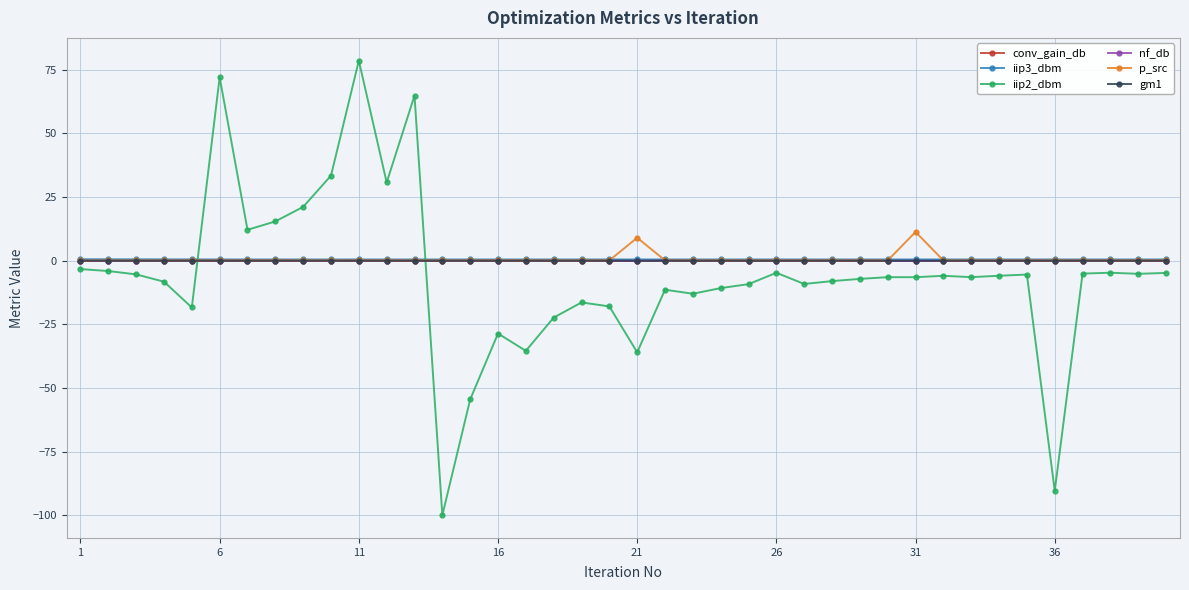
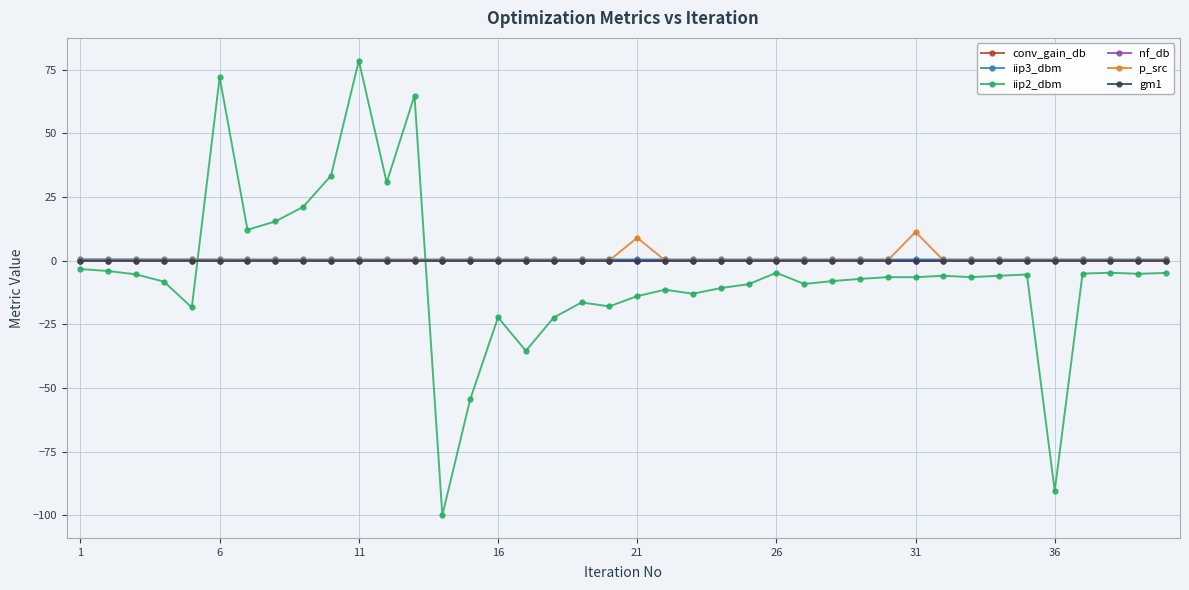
  {
    "iip2_dbm": {
      "1": -3,
      "6": 72,
      "11": 79,
-     "16": -29,
-     "21": -36,
+     "16": -22,
+     "21": -14,
      "26": -5,
      "31": -7,
      "36": -90
    },
    "p_src": {
      "21": 9,
      "31": 11
    }
  }
